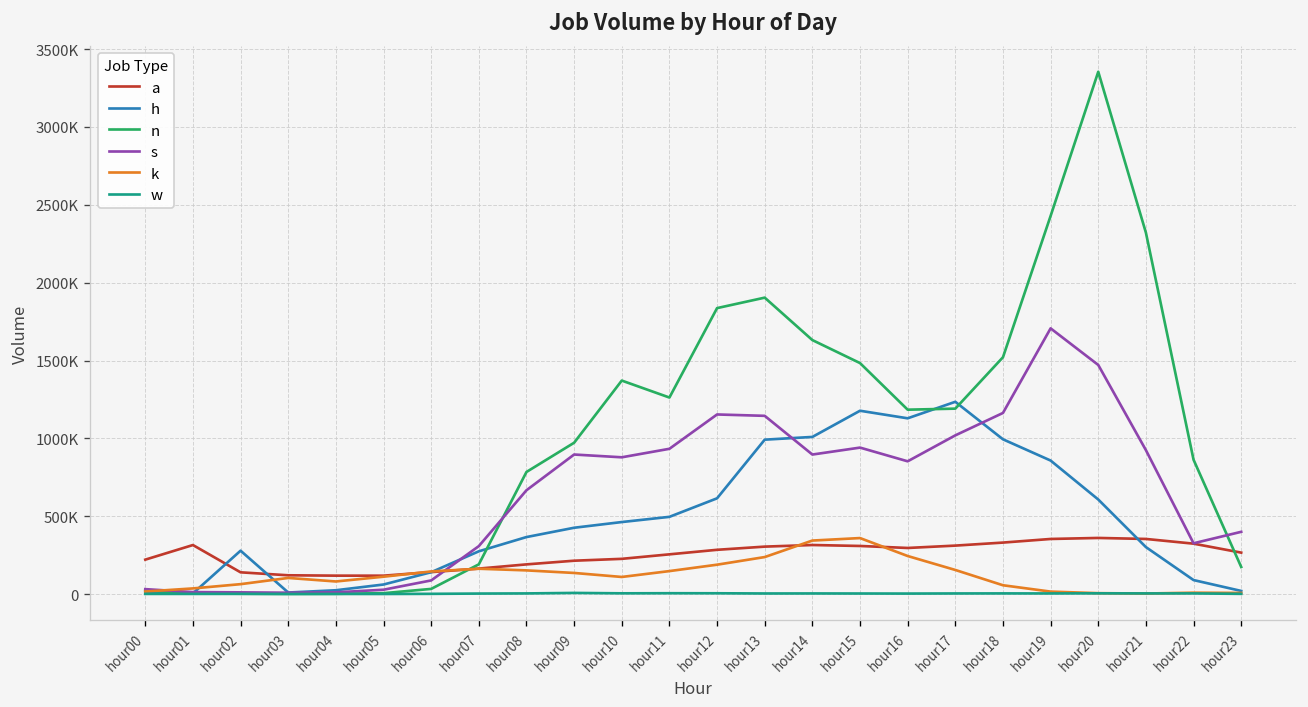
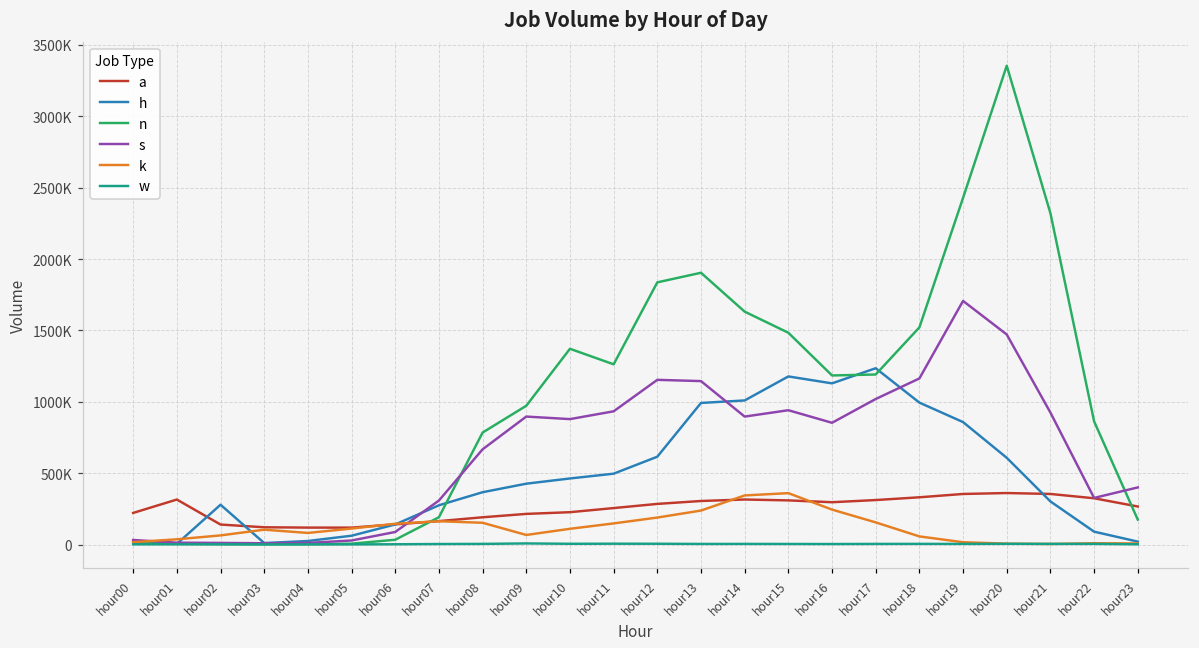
  {
    "a": {
      "hour00": 220000,
      "hour01": 320000,
      "hour02": 140000,
      "hour04": 120000,
      "hour08": 190000,
      "hour09": 220000,
      "hour10": 230000,
      "hour11": 260000,
      "hour12": 290000,
      "hour13": 310000,
      "hour14": 320000,
      "hour15": 310000,
      "hour16": 300000,
      "hour17": 310000,
      "hour18": 330000,
      "hour19": 350000,
      "hour20": 360000,
      "hour21": 350000,
      "hour23": 270000
    },
    "h": {
      "hour02": 280000,
      "hour05": 60000,
      "hour07": 280000,
      "hour08": 370000,
      "hour09": 430000,
      "hour10": 460000,
      "hour11": 500000,
      "hour12": 620000,
      "hour13": 990000,
      "hour14": 1010000,
      "hour15": 1180000,
      "hour16": 1130000,
      "hour17": 1240000,
      "hour18": 990000,
      "hour19": 860000,
      "hour20": 610000,
      "hour21": 300000,
      "hour22": 90000
    },
    "s": {
      "hour05": 30000,
      "hour06": 90000,
      "hour07": 310000,
      "hour08": 670000,
      "hour09": 900000,
      "hour10": 880000,
      "hour11": 930000,
      "hour12": 1150000,
      "hour13": 1150000,
      "hour14": 900000,
      "hour15": 940000,
      "hour16": 850000,
      "hour17": 1020000,
      "hour18": 1160000,
      "hour19": 1710000,
      "hour20": 1470000,
      "hour21": 920000,
      "hour23": 400000
    },
    "k": {
      "hour01": 40000,
      "hour02": 60000,
      "hour04": 80000,
      "hour08": 150000,
-     "hour09": 140000,
+     "hour09": 70000,
      "hour10": 110000,
      "hour11": 150000,
      "hour12": 190000,
      "hour13": 240000,
      "hour14": 340000,
      "hour15": 360000,
      "hour16": 250000,
      "hour17": 160000,
      "hour18": 60000
    }
  }
